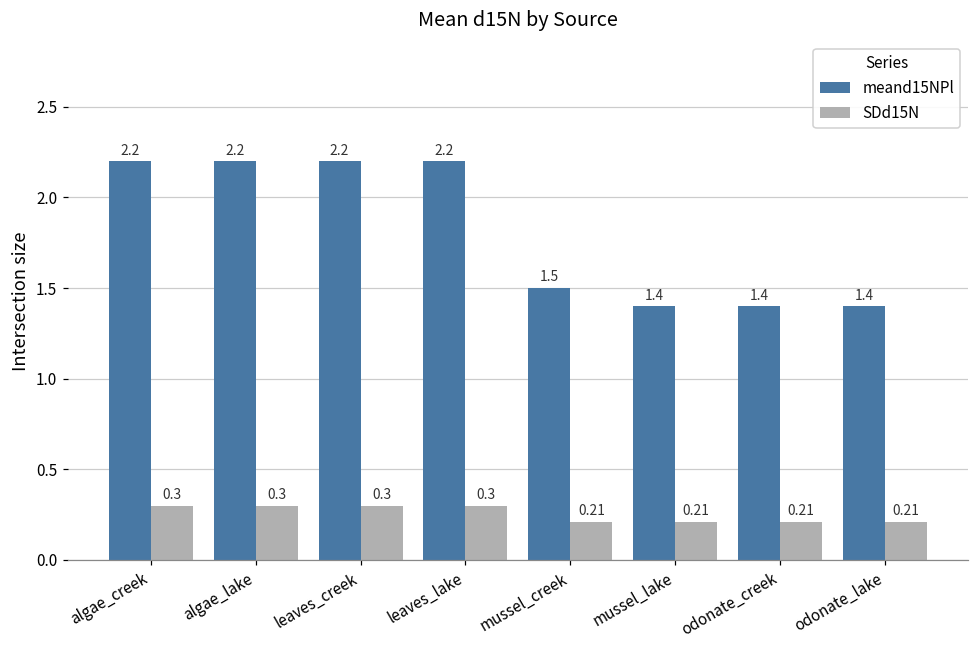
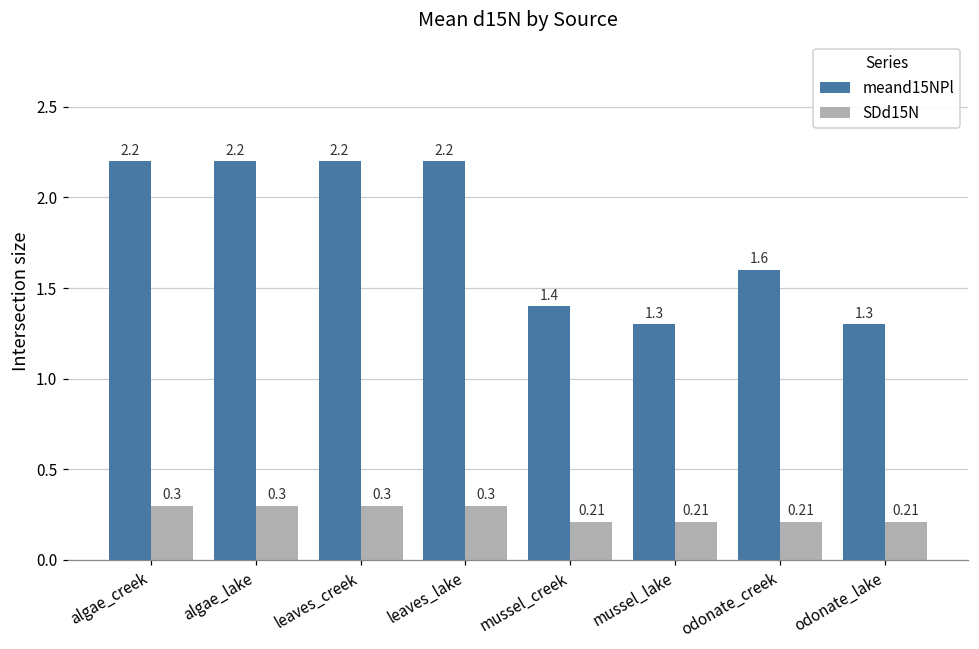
  {
    "meand15NPl": {
      "algae_creek": 2.2,
      "algae_lake": 2.2,
      "leaves_creek": 2.2,
      "leaves_lake": 2.2,
-     "mussel_creek": 1.5,
-     "mussel_lake": 1.4,
-     "odonate_creek": 1.4,
-     "odonate_lake": 1.4
+     "mussel_creek": 1.4,
+     "mussel_lake": 1.3,
+     "odonate_creek": 1.6,
+     "odonate_lake": 1.3
    },
    "SDd15N": {
      "algae_creek": 0.3,
      "algae_lake": 0.3,
      "leaves_creek": 0.3,
      "leaves_lake": 0.3,
      "mussel_creek": 0.21,
      "mussel_lake": 0.21,
      "odonate_creek": 0.21,
      "odonate_lake": 0.21
    }
  }
